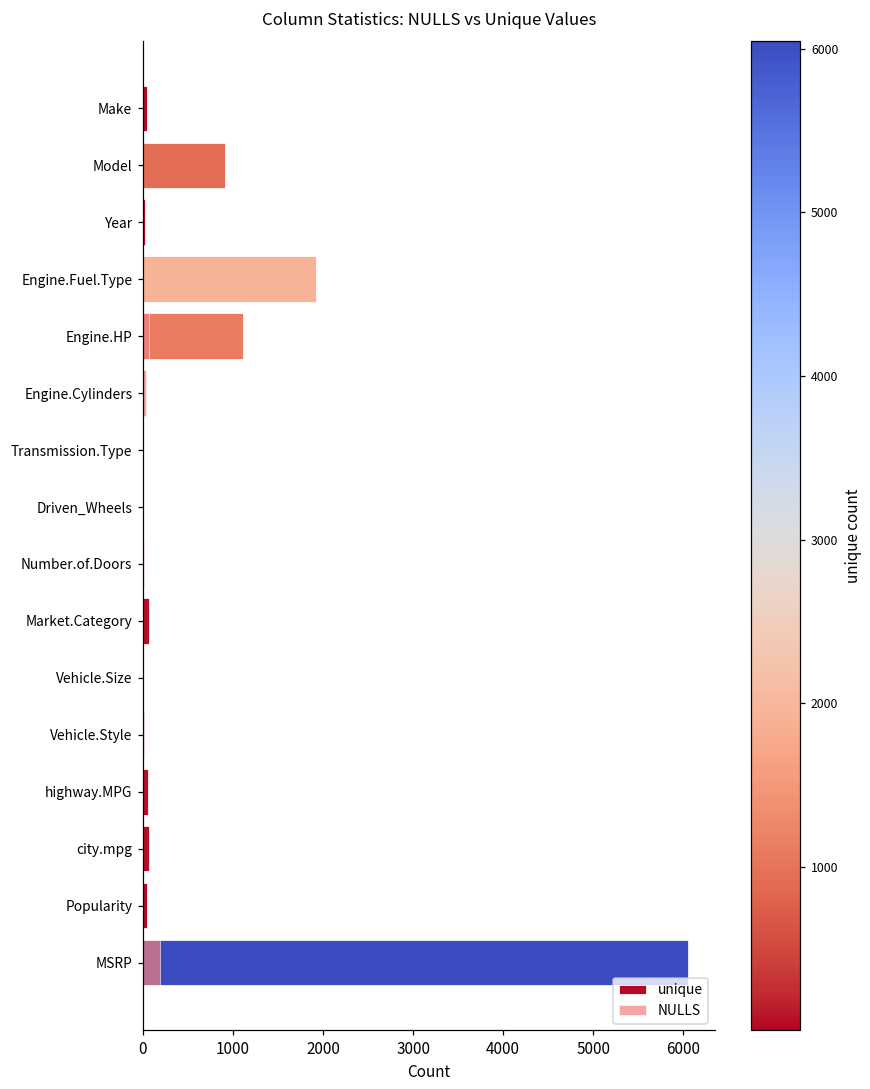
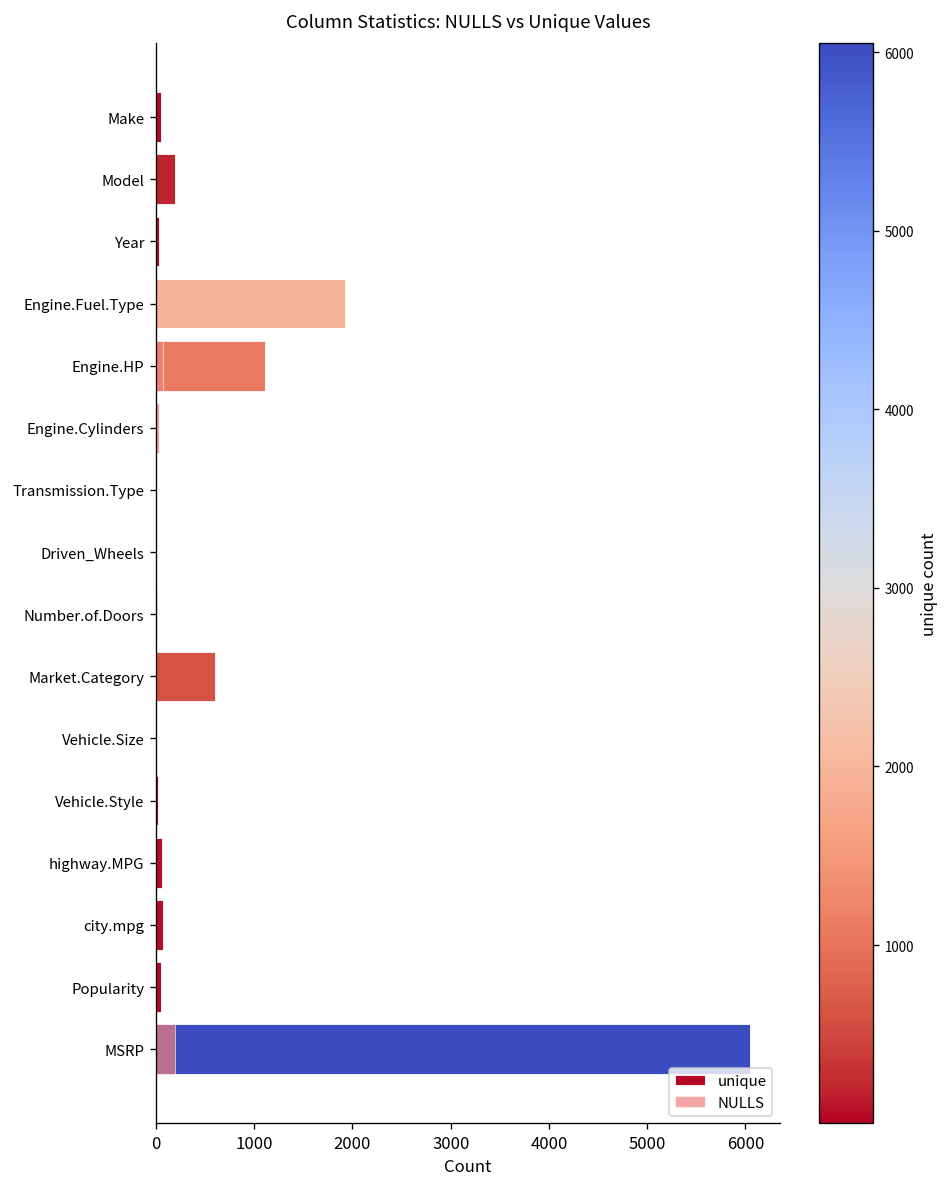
  {
    "unique": {
      "Make": 0,
-     "Model": 900,
+     "Model": 200,
      "Engine.Fuel.Type": 1900,
      "Engine.HP": 1100,
-     "Market.Category": 100,
+     "Market.Category": 600,
      "highway.MPG": 100,
      "city.mpg": 100,
      "Popularity": 0,
      "MSRP": 6000
    },
    "NULLS": {
      "Make": 0,
      "Model": 0,
      "Year": 0,
      "Engine.Fuel.Type": 0,
      "Transmission.Type": 0,
      "Driven_Wheels": 0,
      "Market.Category": 0,
      "Vehicle.Size": 0,
      "Vehicle.Style": 0,
      "highway.MPG": 0,
      "city.mpg": 0,
      "Popularity": 0
    }
  }
